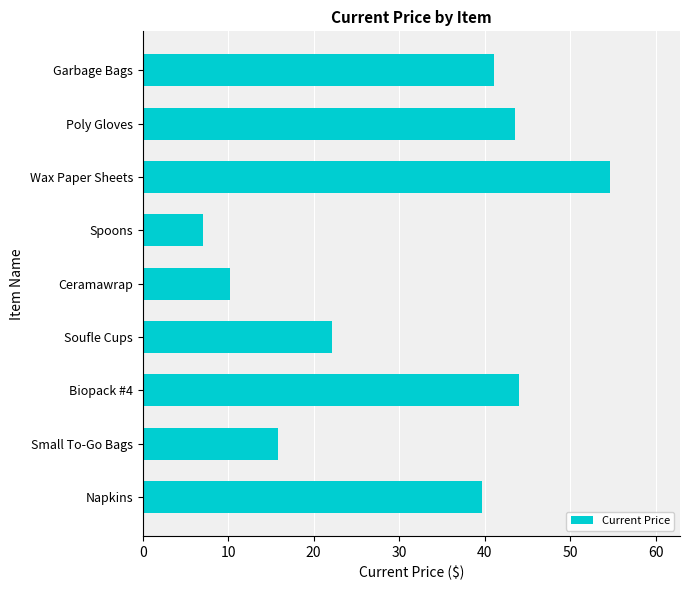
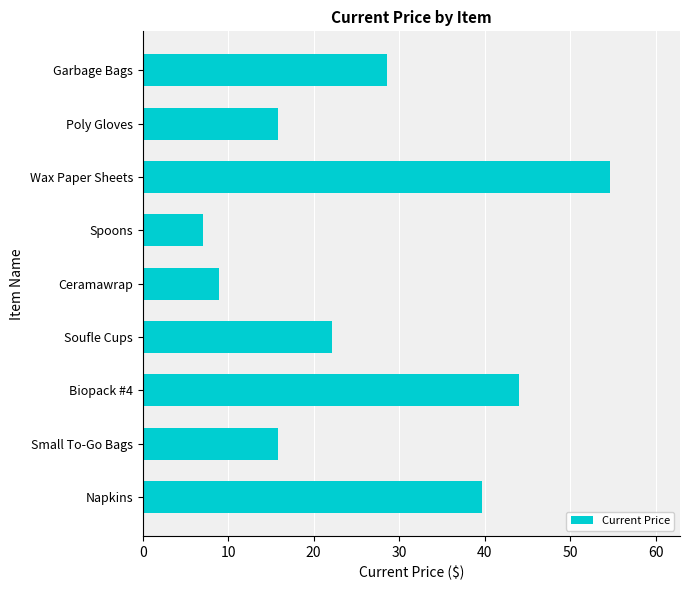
  {
-   "Garbage Bags": 41,
-   "Poly Gloves": 44,
+   "Garbage Bags": 29,
+   "Poly Gloves": 16,
    "Wax Paper Sheets": 55,
    "Spoons": 7,
-   "Ceramawrap": 10,
+   "Ceramawrap": 9,
    "Soufle Cups": 22,
    "Biopack #4": 44,
    "Small To-Go Bags": 16,
    "Napkins": 40
  }
